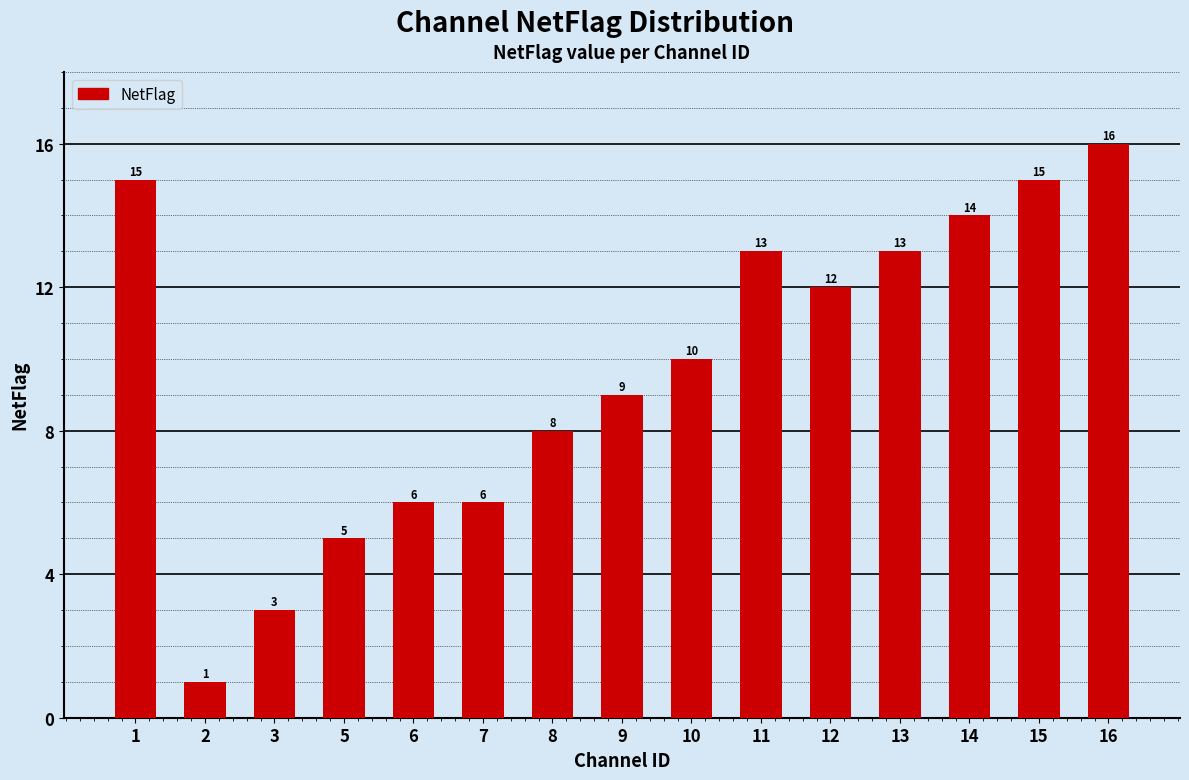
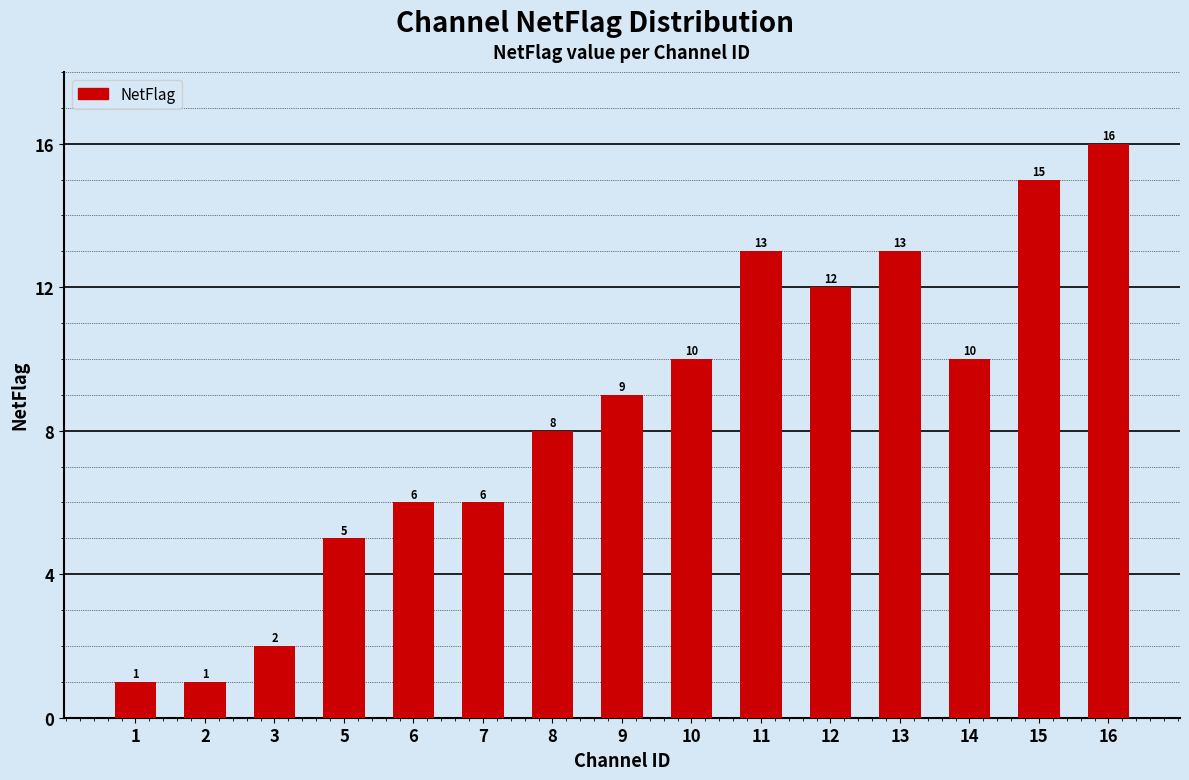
  {
-   "1": 15,
+   "1": 1,
    "2": 1,
-   "3": 3,
+   "3": 2,
    "5": 5,
    "6": 6,
    "7": 6,
    "8": 8,
    "9": 9,
    "10": 10,
    "11": 13,
    "12": 12,
    "13": 13,
-   "14": 14,
+   "14": 10,
    "15": 15,
    "16": 16
  }
